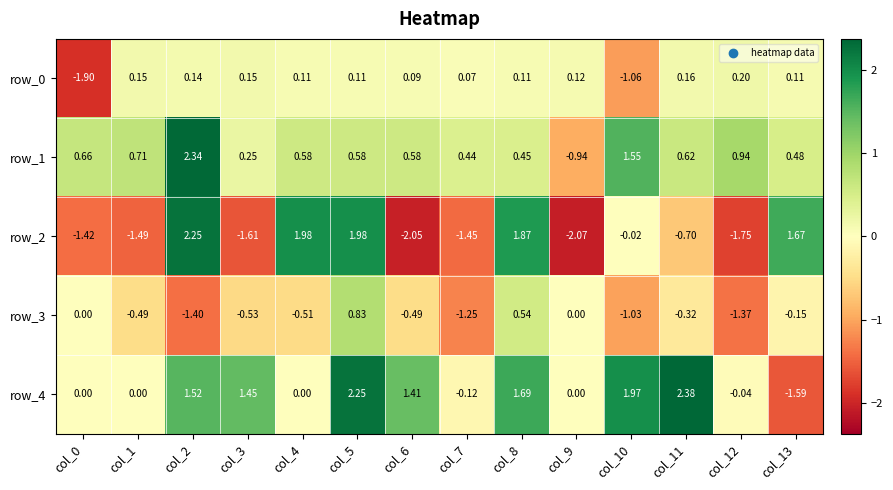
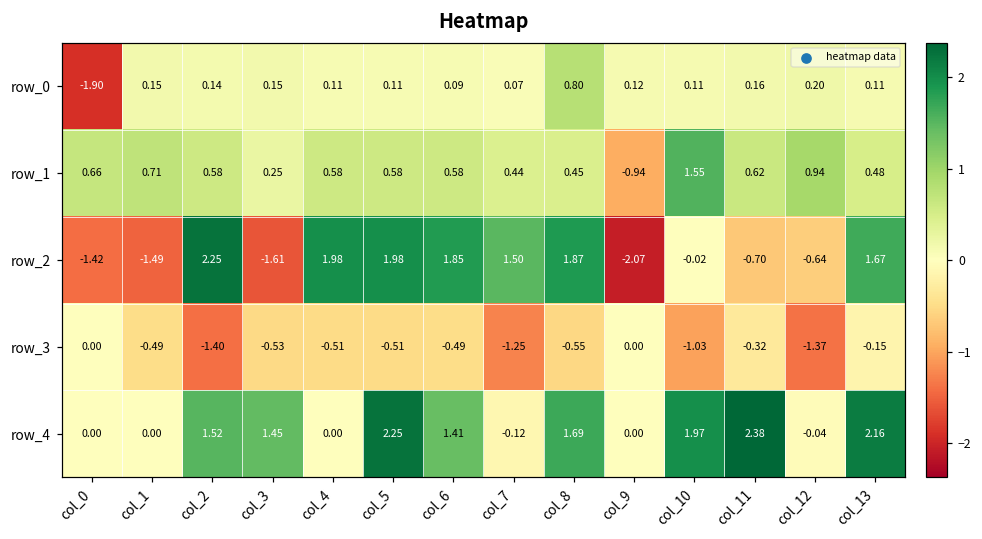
  {
    "row_0": {
      "col_0": -1.90,
      "col_1": 0.15,
      "col_2": 0.14,
      "col_3": 0.15,
      "col_4": 0.11,
      "col_5": 0.11,
      "col_6": 0.09,
      "col_7": 0.07,
-     "col_8": 0.11,
+     "col_8": 0.80,
      "col_9": 0.12,
-     "col_10": -1.06,
+     "col_10": 0.11,
      "col_11": 0.16,
      "col_12": 0.20,
      "col_13": 0.11
    },
    "row_1": {
      "col_0": 0.66,
      "col_1": 0.71,
-     "col_2": 2.34,
+     "col_2": 0.58,
      "col_3": 0.25,
      "col_4": 0.58,
      "col_5": 0.58,
      "col_6": 0.58,
      "col_7": 0.44,
      "col_8": 0.45,
      "col_9": -0.94,
      "col_10": 1.55,
      "col_11": 0.62,
      "col_12": 0.94,
      "col_13": 0.48
    },
    "row_2": {
      "col_0": -1.42,
      "col_1": -1.49,
      "col_2": 2.25,
      "col_3": -1.61,
      "col_4": 1.98,
      "col_5": 1.98,
-     "col_6": -2.05,
-     "col_7": -1.45,
+     "col_6": 1.85,
+     "col_7": 1.50,
      "col_8": 1.87,
      "col_9": -2.07,
      "col_10": -0.02,
      "col_11": -0.70,
-     "col_12": -1.75,
+     "col_12": -0.64,
      "col_13": 1.67
    },
    "row_3": {
      "col_0": 0.00,
      "col_1": -0.49,
      "col_2": -1.40,
      "col_3": -0.53,
      "col_4": -0.51,
-     "col_5": 0.83,
+     "col_5": -0.51,
      "col_6": -0.49,
      "col_7": -1.25,
-     "col_8": 0.54,
+     "col_8": -0.55,
      "col_9": 0.00,
      "col_10": -1.03,
      "col_11": -0.32,
      "col_12": -1.37,
      "col_13": -0.15
    },
    "row_4": {
      "col_0": 0.00,
      "col_1": 0.00,
      "col_2": 1.52,
      "col_3": 1.45,
      "col_4": 0.00,
      "col_5": 2.25,
      "col_6": 1.41,
      "col_7": -0.12,
      "col_8": 1.69,
      "col_9": 0.00,
      "col_10": 1.97,
      "col_11": 2.38,
      "col_12": -0.04,
-     "col_13": -1.59
+     "col_13": 2.16
    }
  }
